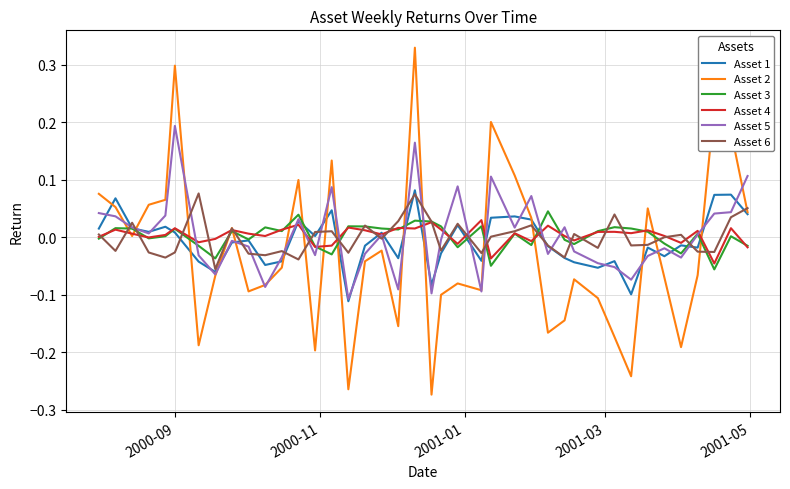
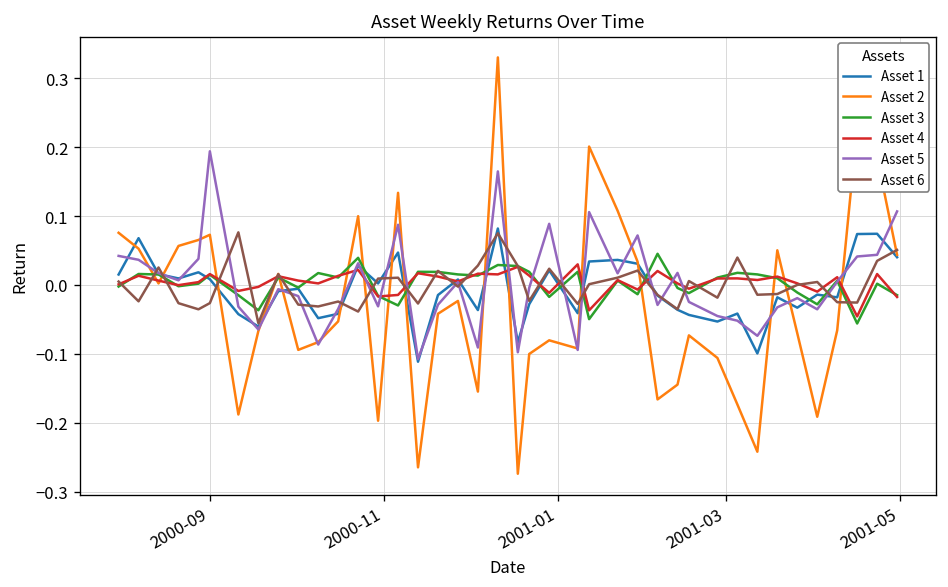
  {
    "Asset 1": {
      "2000-09": 0.01
    },
    "Asset 2": {
-     "2000-09": 0.30
+     "2000-09": 0.07
    },
    "Asset 5": {
      "2000-09": 0.19
    },
    "Asset 6": {
      "2000-09": -0.03
    }
  }
